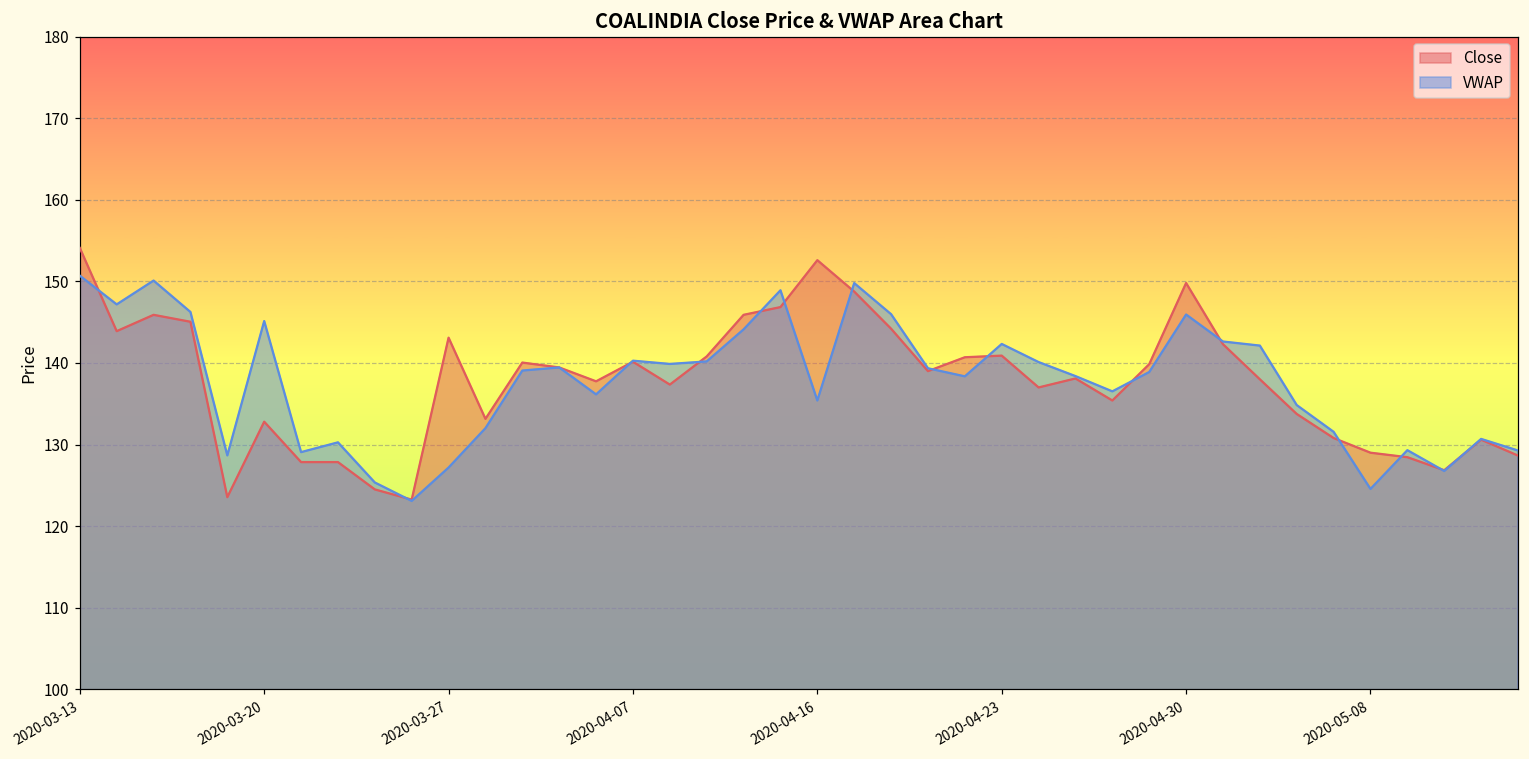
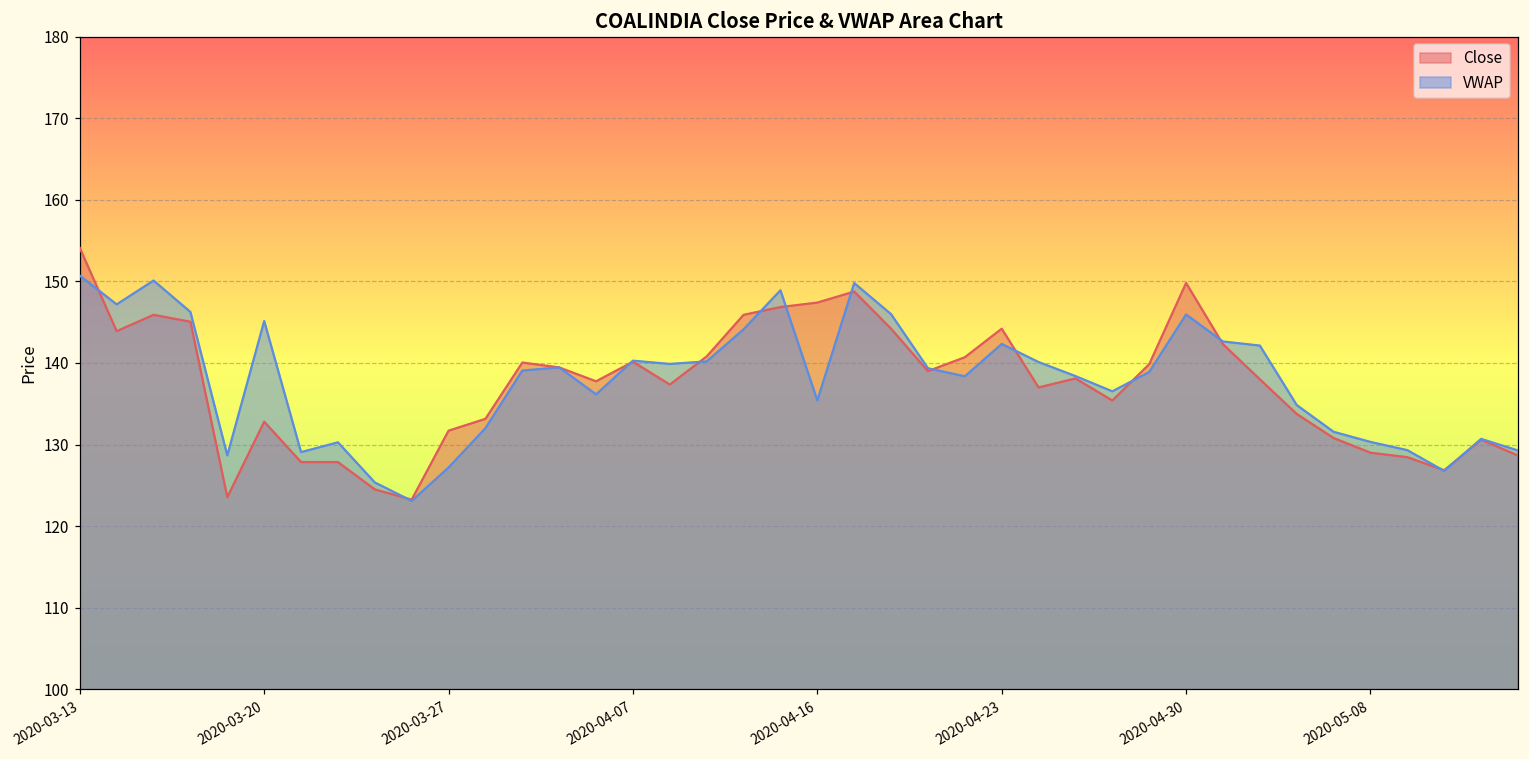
  {
    "Close": {
      "2020-03-13": 154,
      "2020-03-20": 133,
-     "2020-03-27": 143,
-     "2020-04-16": 153,
-     "2020-04-23": 141,
+     "2020-03-27": 132,
+     "2020-04-16": 147,
+     "2020-04-23": 144,
      "2020-04-30": 150,
      "2020-05-08": 129
    },
    "VWAP": {
      "2020-03-13": 151,
      "2020-03-20": 145,
      "2020-03-27": 127,
      "2020-04-16": 135,
      "2020-04-23": 142,
      "2020-04-30": 146,
-     "2020-05-08": 125
+     "2020-05-08": 130
    }
  }
